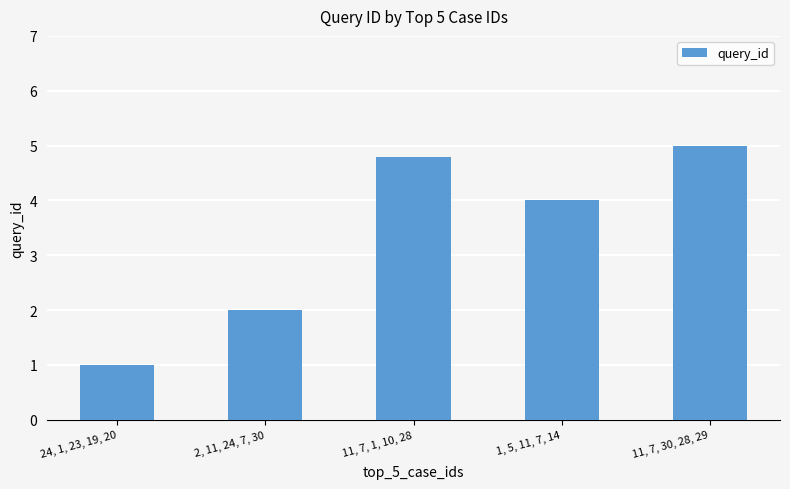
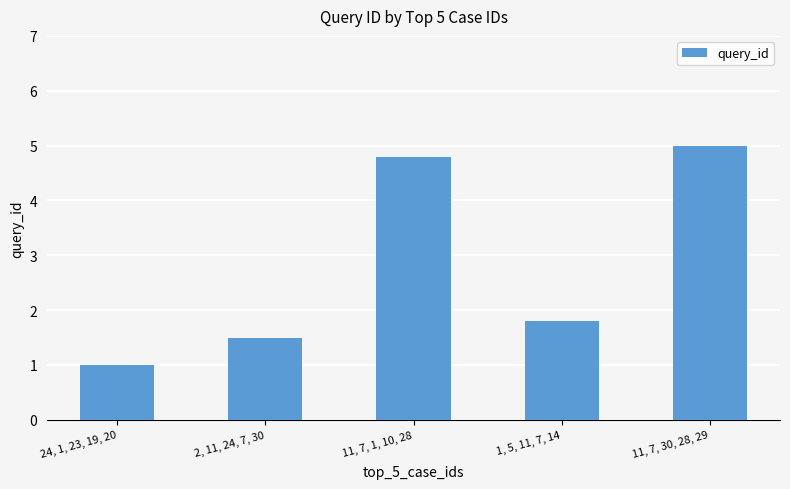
  {
    "24, 1, 23, 19, 20": 1.0,
-   "2, 11, 24, 7, 30": 2.0,
+   "2, 11, 24, 7, 30": 1.5,
    "11, 7, 1, 10, 28": 4.8,
-   "1, 5, 11, 7, 14": 4.0,
+   "1, 5, 11, 7, 14": 1.8,
    "11, 7, 30, 28, 29": 5.0
  }
